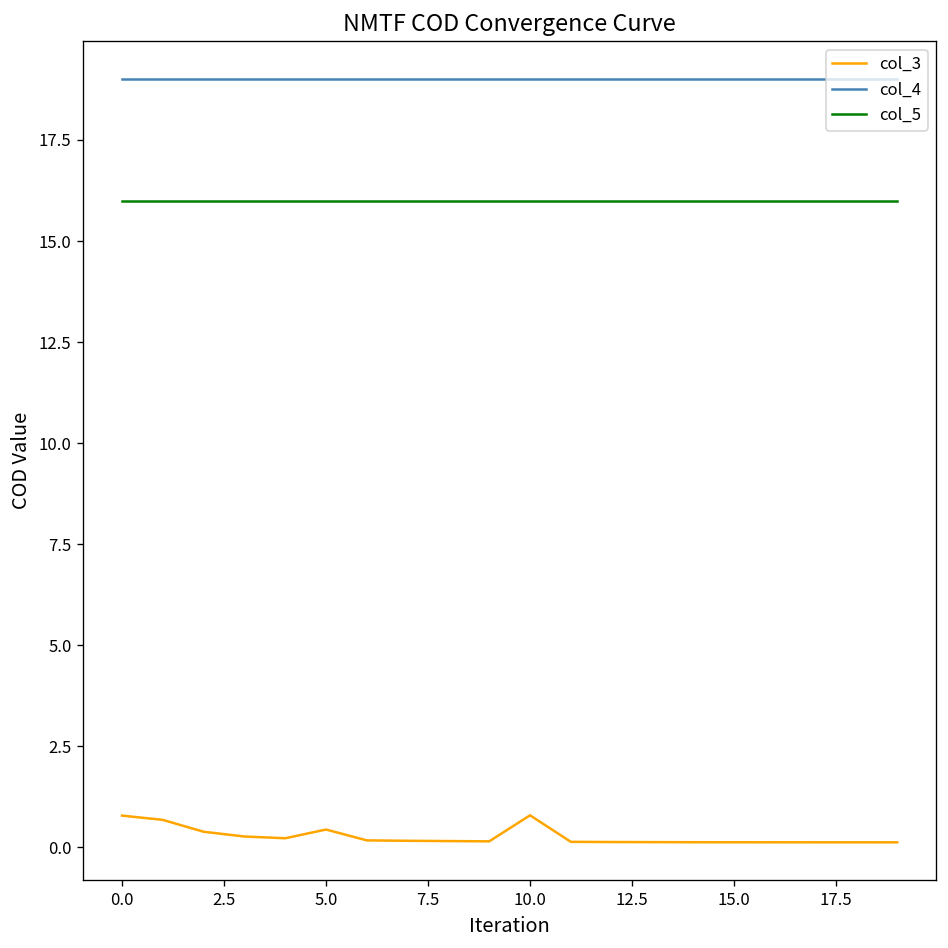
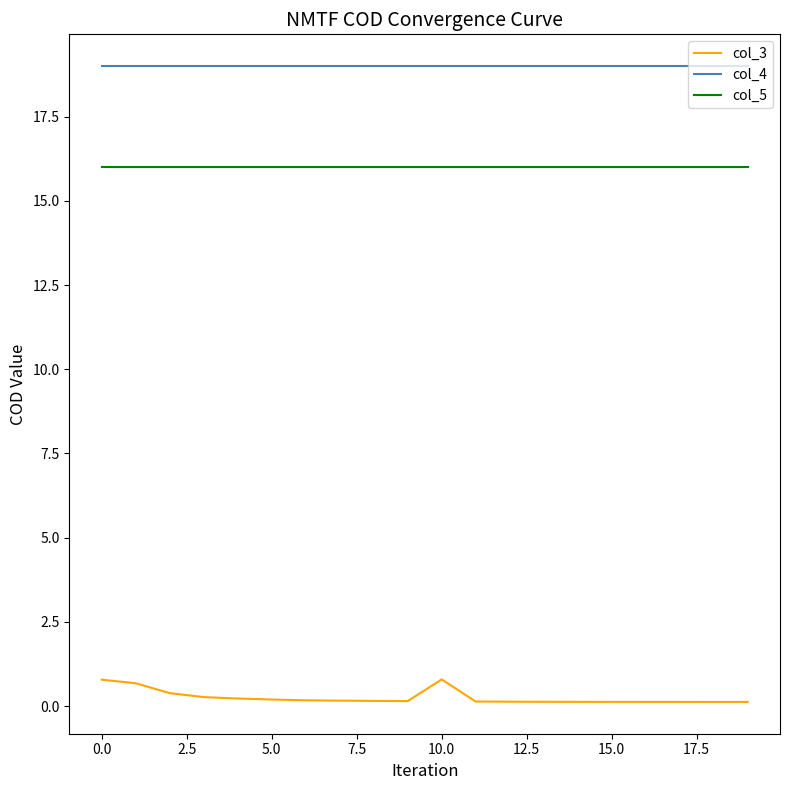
  {
    "col_3": {
      "0.0": 0.8,
-     "5.0": 0.4,
+     "5.0": 0.2,
      "10.0": 0.8,
      "15.0": 0.1
    },
    "col_4": {
      "0.0": 19.0,
      "5.0": 19.0,
      "10.0": 19.0,
      "15.0": 19.0
    },
    "col_5": {
      "0.0": 16.0,
      "5.0": 16.0,
      "10.0": 16.0,
      "15.0": 16.0
    }
  }
